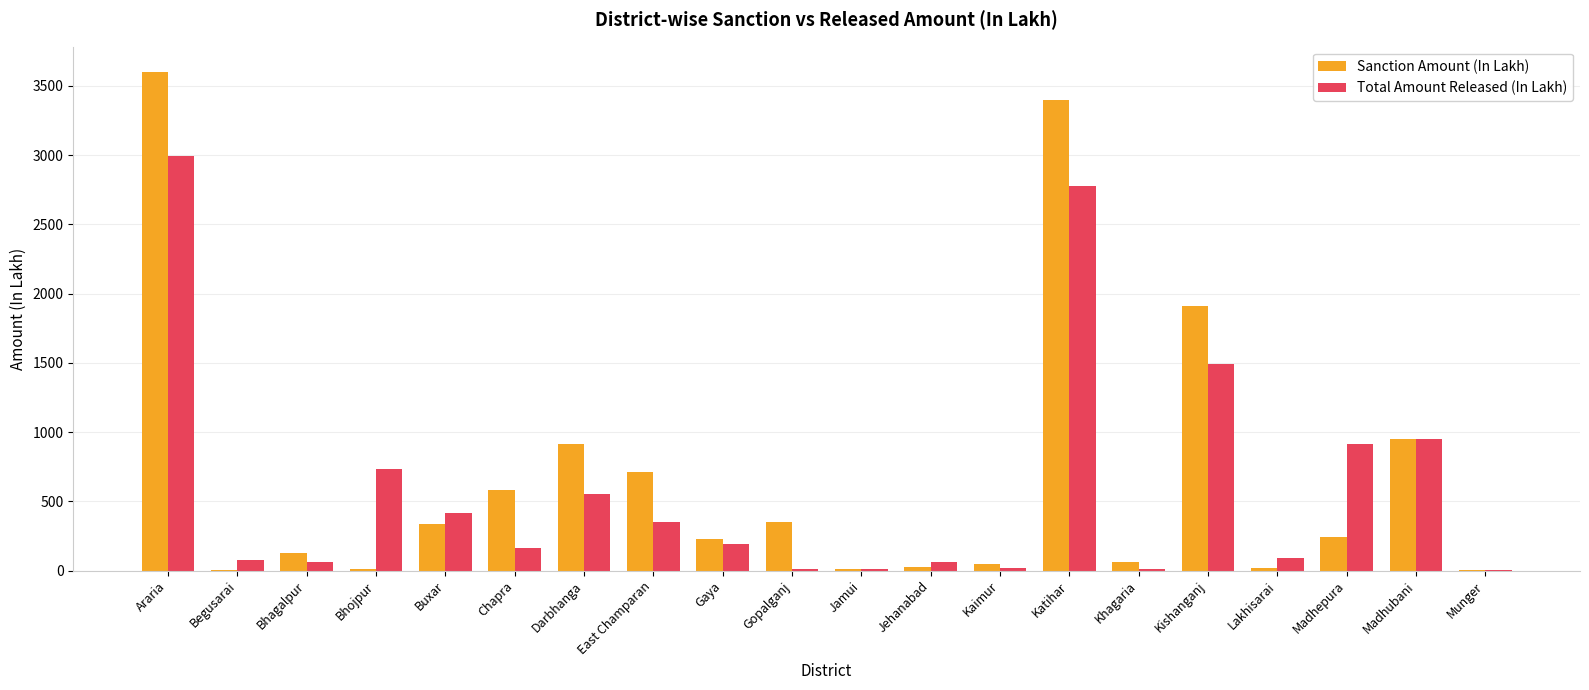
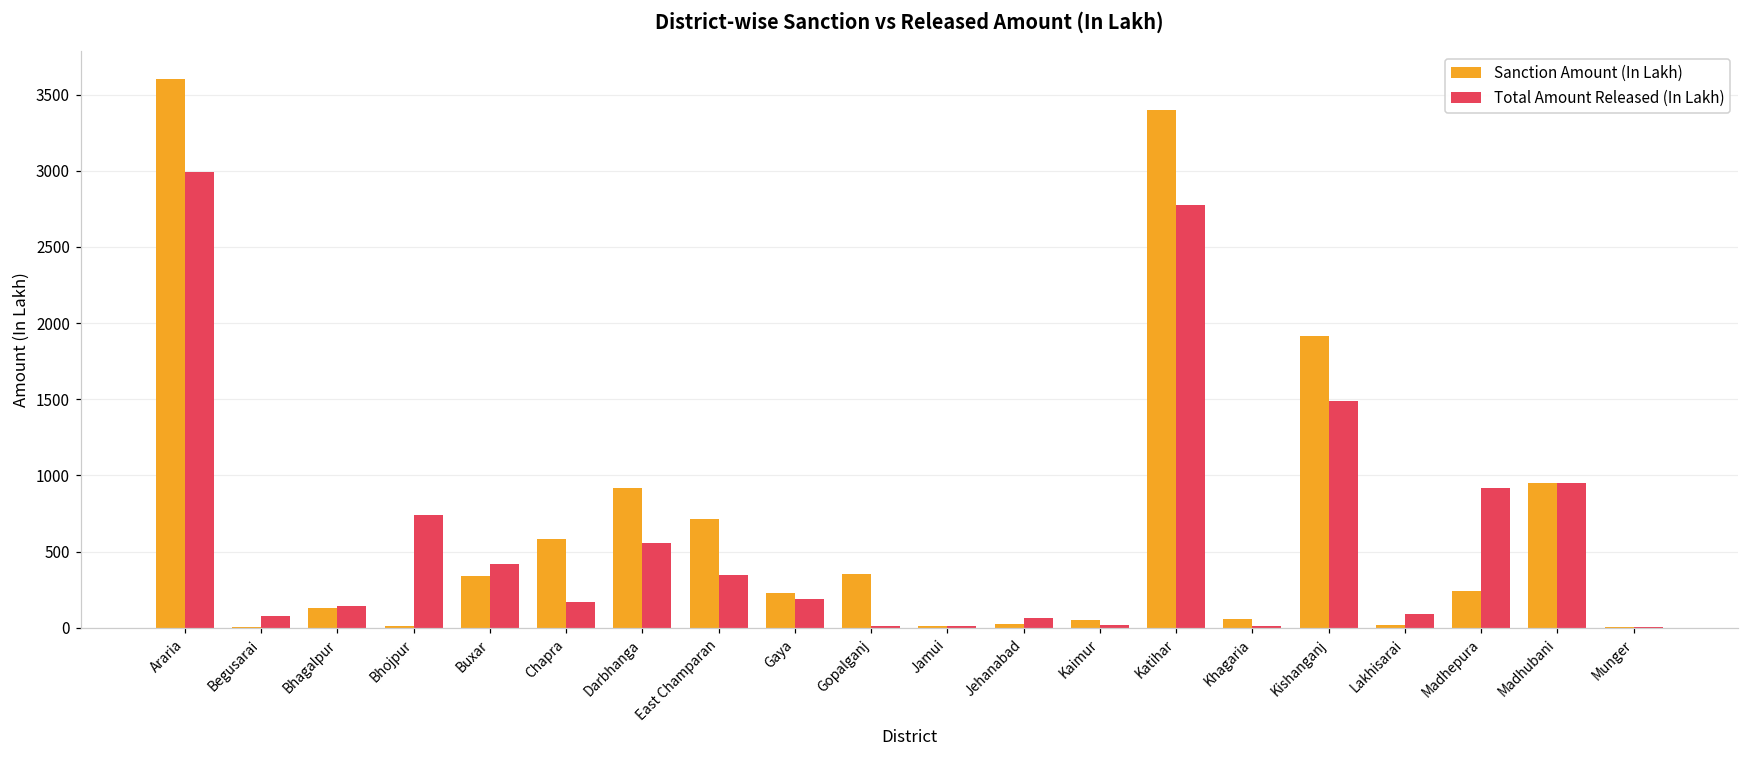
  {
    "Sanction Amount (In Lakh)": {
      "Araria": 3600,
      "Bhagalpur": 130,
      "Buxar": 340,
      "Chapra": 580,
      "Darbhanga": 920,
      "East Champaran": 720,
      "Gaya": 230,
      "Gopalganj": 350,
      "Jehanabad": 30,
      "Kaimur": 50,
      "Katihar": 3400,
      "Khagaria": 60,
      "Kishanganj": 1910,
      "Madhepura": 240,
      "Madhubani": 950
    },
    "Total Amount Released (In Lakh)": {
      "Araria": 2990,
      "Begusarai": 80,
-     "Bhagalpur": 60,
+     "Bhagalpur": 140,
      "Bhojpur": 740,
      "Buxar": 420,
      "Chapra": 170,
      "Darbhanga": 560,
      "East Champaran": 350,
      "Gaya": 190,
      "Jehanabad": 60,
      "Katihar": 2770,
      "Kishanganj": 1490,
      "Lakhisarai": 90,
      "Madhepura": 910,
      "Madhubani": 950
    }
  }
